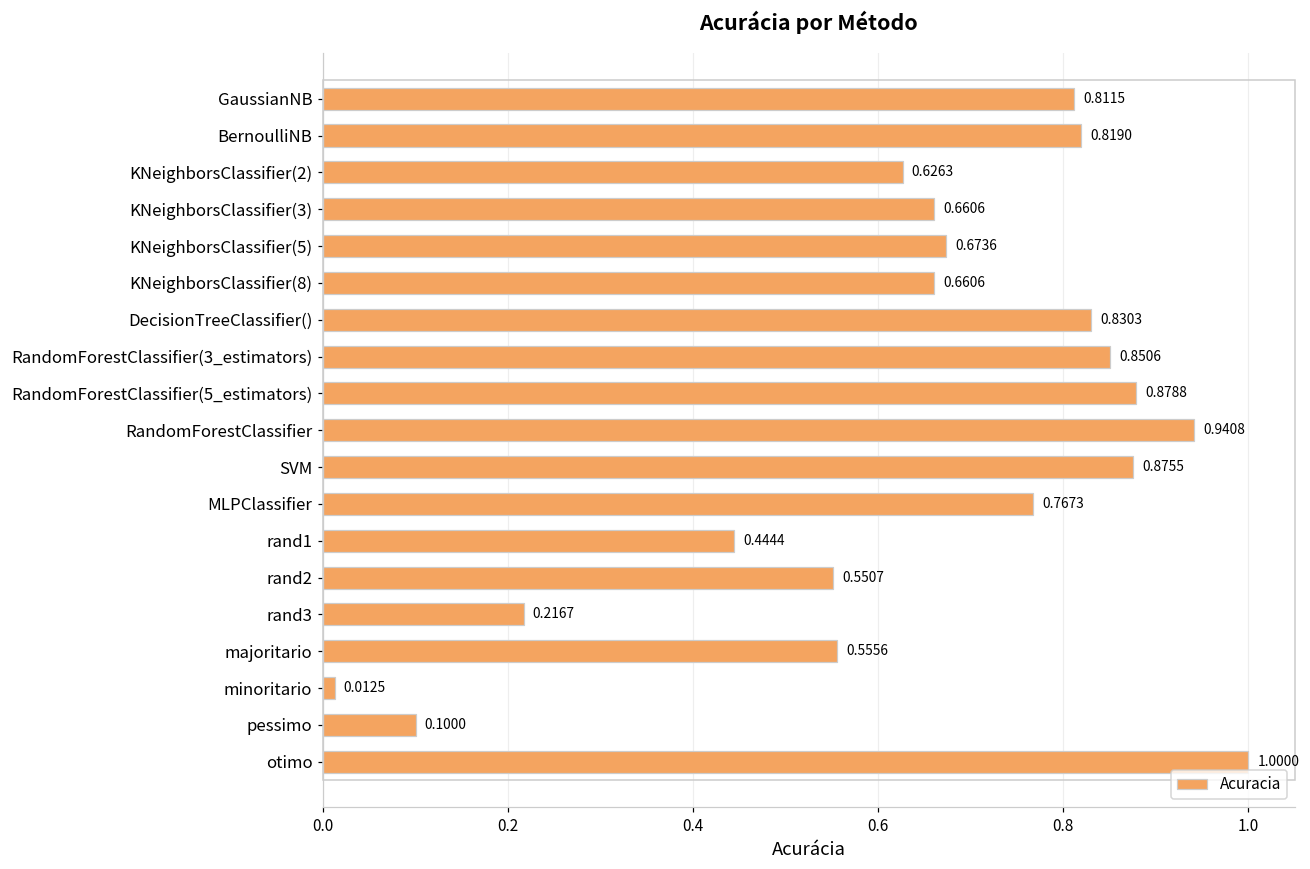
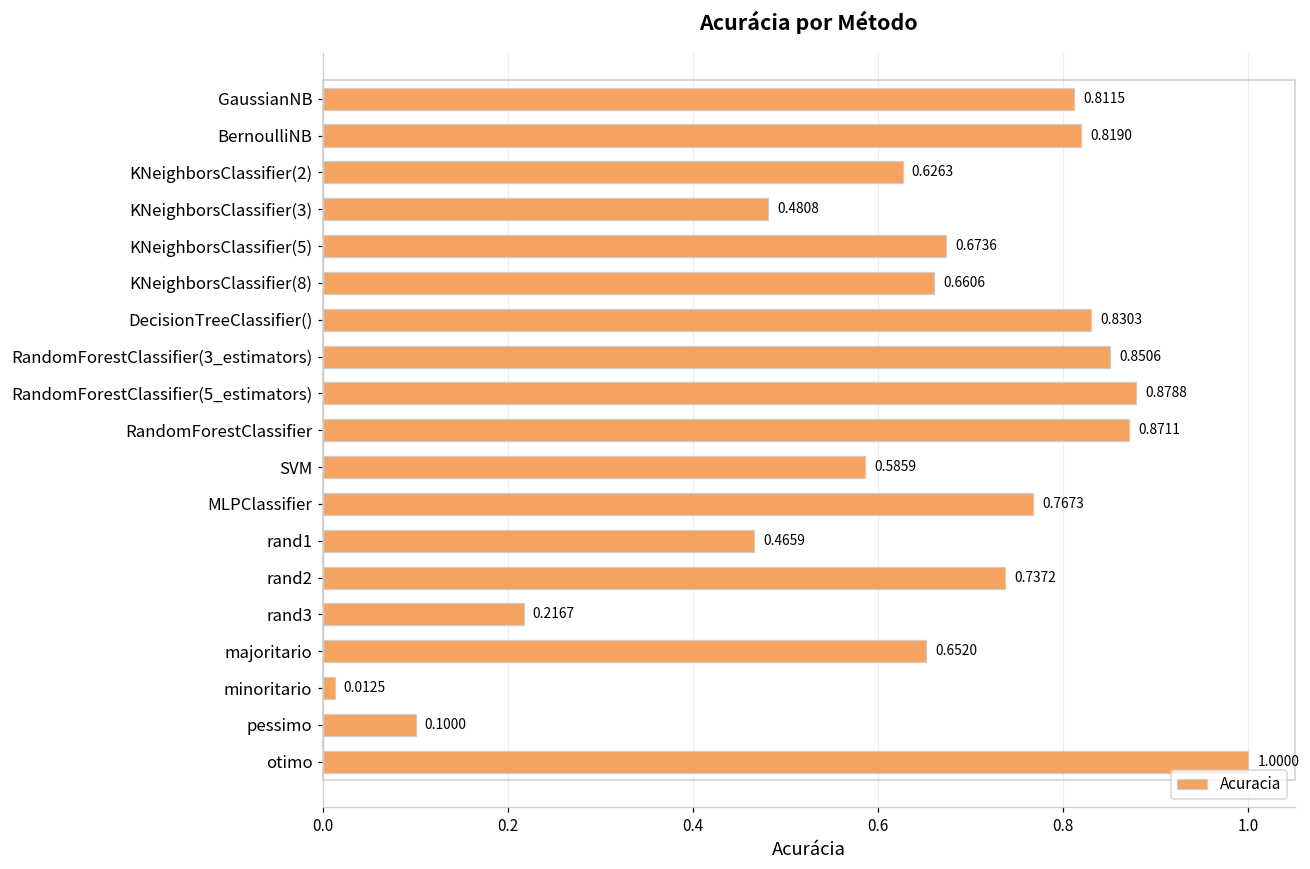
  {
    "GaussianNB": 0.8115,
    "BernoulliNB": 0.8190,
    "KNeighborsClassifier(2)": 0.6263,
-   "KNeighborsClassifier(3)": 0.6606,
+   "KNeighborsClassifier(3)": 0.4808,
    "KNeighborsClassifier(5)": 0.6736,
    "KNeighborsClassifier(8)": 0.6606,
    "DecisionTreeClassifier()": 0.8303,
    "RandomForestClassifier(3_estimators)": 0.8506,
    "RandomForestClassifier(5_estimators)": 0.8788,
-   "RandomForestClassifier": 0.9408,
-   "SVM": 0.8755,
+   "RandomForestClassifier": 0.8711,
+   "SVM": 0.5859,
    "MLPClassifier": 0.7673,
-   "rand1": 0.4444,
-   "rand2": 0.5507,
+   "rand1": 0.4659,
+   "rand2": 0.7372,
    "rand3": 0.2167,
-   "majoritario": 0.5556,
+   "majoritario": 0.6520,
    "minoritario": 0.0125,
    "pessimo": 0.1000,
    "otimo": 1.0000
  }
